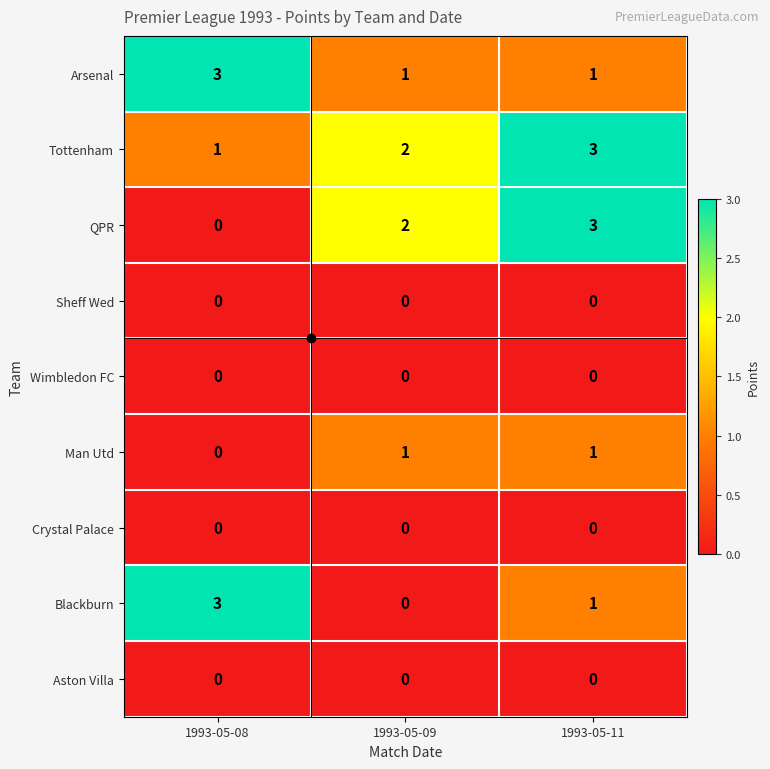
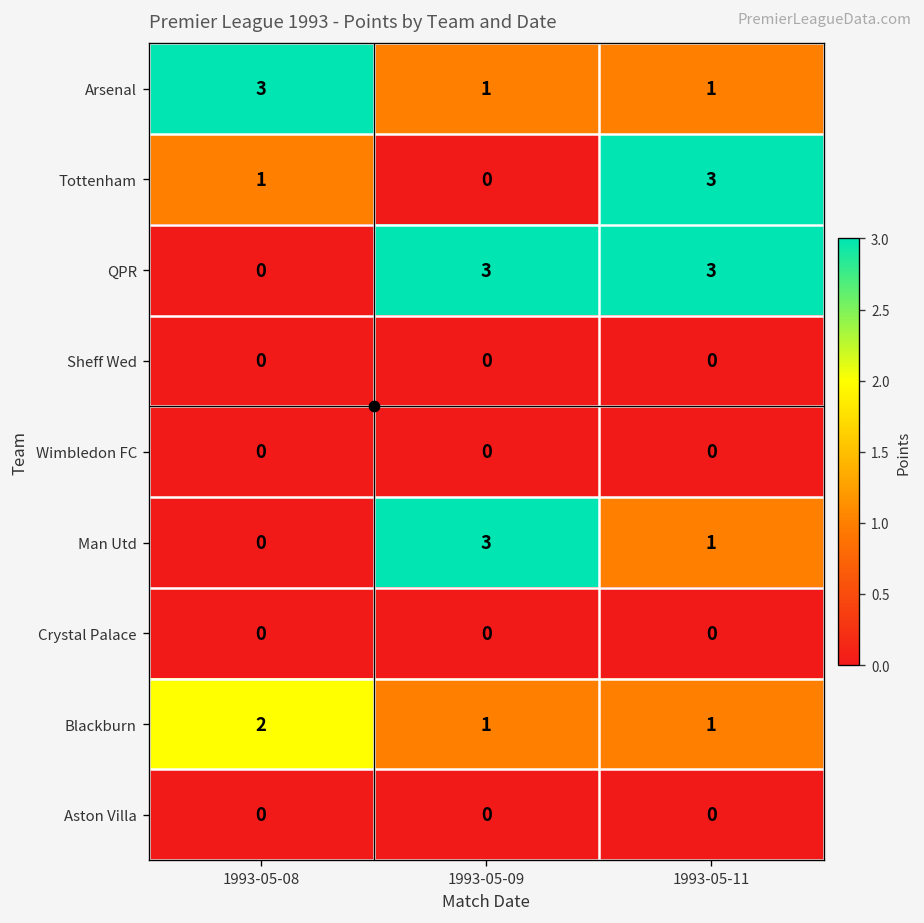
  {
    "Arsenal": {
      "1993-05-08": 3,
      "1993-05-09": 1,
      "1993-05-11": 1
    },
    "Tottenham": {
      "1993-05-08": 1,
-     "1993-05-09": 2,
+     "1993-05-09": 0,
      "1993-05-11": 3
    },
    "QPR": {
      "1993-05-08": 0,
-     "1993-05-09": 2,
+     "1993-05-09": 3,
      "1993-05-11": 3
    },
    "Sheff Wed": {
      "1993-05-08": 0,
      "1993-05-09": 0,
      "1993-05-11": 0
    },
    "Wimbledon FC": {
      "1993-05-08": 0,
      "1993-05-09": 0,
      "1993-05-11": 0
    },
    "Man Utd": {
      "1993-05-08": 0,
-     "1993-05-09": 1,
+     "1993-05-09": 3,
      "1993-05-11": 1
    },
    "Crystal Palace": {
      "1993-05-08": 0,
      "1993-05-09": 0,
      "1993-05-11": 0
    },
    "Blackburn": {
-     "1993-05-08": 3,
-     "1993-05-09": 0,
+     "1993-05-08": 2,
+     "1993-05-09": 1,
      "1993-05-11": 1
    },
    "Aston Villa": {
      "1993-05-08": 0,
      "1993-05-09": 0,
      "1993-05-11": 0
    }
  }
